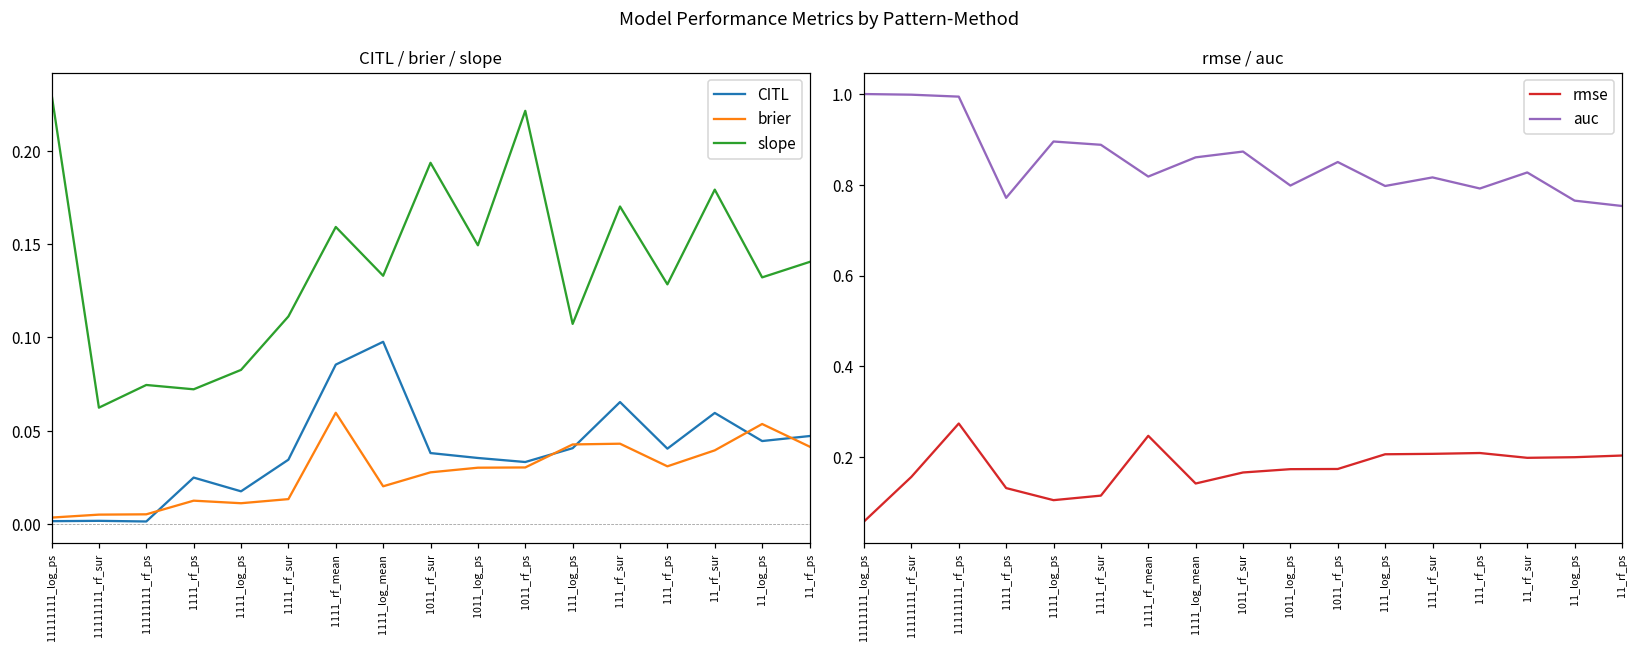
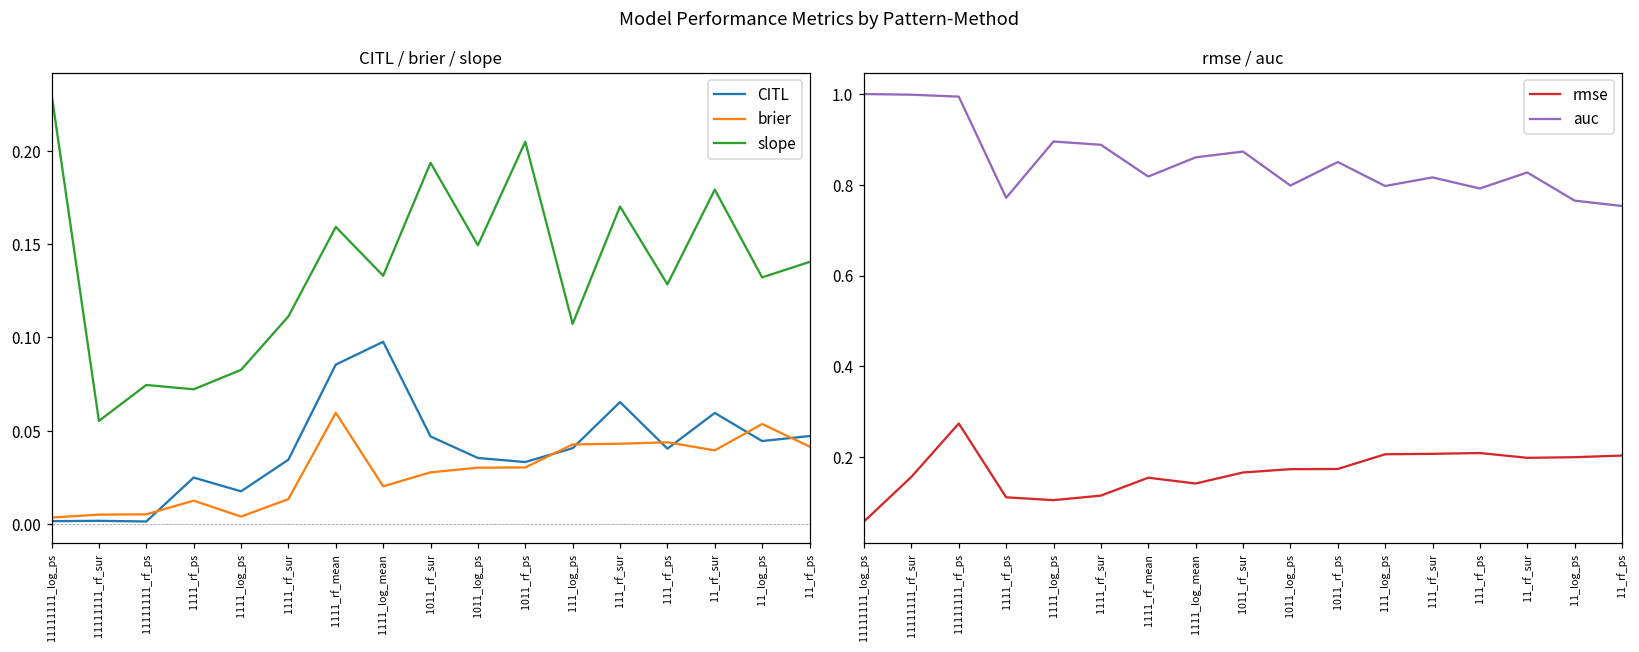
  {
    "CITL / brier / slope": {
      "CITL": {
        "11111111_log_ps": 0.001,
        "11111111_rf_sur": 0.002,
        "11111111_rf_ps": 0.001,
        "1111_rf_ps": 0.025,
        "1111_log_ps": 0.017,
        "1111_rf_sur": 0.034,
        "1111_rf_mean": 0.085,
        "1111_log_mean": 0.098,
-       "1011_rf_sur": 0.038,
+       "1011_rf_sur": 0.047,
        "1011_log_ps": 0.035,
        "1011_rf_ps": 0.033,
        "111_log_ps": 0.041,
        "111_rf_sur": 0.065,
        "111_rf_ps": 0.040,
        "11_rf_sur": 0.060,
        "11_log_ps": 0.044,
        "11_rf_ps": 0.047
      },
      "brier": {
        "11111111_log_ps": 0.003,
        "11111111_rf_sur": 0.005,
        "11111111_rf_ps": 0.005,
        "1111_rf_ps": 0.012,
-       "1111_log_ps": 0.011,
+       "1111_log_ps": 0.004,
        "1111_rf_sur": 0.013,
        "1111_rf_mean": 0.060,
        "1111_log_mean": 0.020,
        "1011_rf_sur": 0.028,
        "1011_log_ps": 0.030,
        "1011_rf_ps": 0.030,
        "111_log_ps": 0.043,
        "111_rf_sur": 0.043,
-       "111_rf_ps": 0.031,
+       "111_rf_ps": 0.044,
        "11_rf_sur": 0.039,
        "11_log_ps": 0.054,
        "11_rf_ps": 0.041
      },
      "slope": {
        "11111111_log_ps": 0.231,
-       "11111111_rf_sur": 0.062,
+       "11111111_rf_sur": 0.055,
        "11111111_rf_ps": 0.075,
        "1111_rf_ps": 0.072,
        "1111_log_ps": 0.083,
        "1111_rf_sur": 0.111,
        "1111_rf_mean": 0.159,
        "1111_log_mean": 0.133,
        "1011_rf_sur": 0.194,
        "1011_log_ps": 0.149,
-       "1011_rf_ps": 0.222,
+       "1011_rf_ps": 0.205,
        "111_log_ps": 0.107,
        "111_rf_sur": 0.170,
        "111_rf_ps": 0.128,
        "11_rf_sur": 0.179,
        "11_log_ps": 0.132,
        "11_rf_ps": 0.141
      }
    },
    "rmse / auc": {
      "rmse": {
        "11111111_log_ps": 0.06,
        "11111111_rf_sur": 0.16,
        "11111111_rf_ps": 0.27,
-       "1111_rf_ps": 0.13,
+       "1111_rf_ps": 0.11,
        "1111_log_ps": 0.11,
        "1111_rf_sur": 0.12,
-       "1111_rf_mean": 0.25,
+       "1111_rf_mean": 0.15,
        "1111_log_mean": 0.14,
        "1011_rf_sur": 0.17,
        "1011_log_ps": 0.17,
        "1011_rf_ps": 0.17,
        "111_log_ps": 0.21,
        "111_rf_sur": 0.21,
        "111_rf_ps": 0.21,
        "11_rf_sur": 0.20,
        "11_log_ps": 0.20,
        "11_rf_ps": 0.20
      },
      "auc": {
        "11111111_log_ps": 1.00,
        "11111111_rf_sur": 1.00,
        "11111111_rf_ps": 0.99,
        "1111_rf_ps": 0.77,
        "1111_log_ps": 0.90,
        "1111_rf_sur": 0.89,
        "1111_rf_mean": 0.82,
        "1111_log_mean": 0.86,
        "1011_rf_sur": 0.87,
        "1011_log_ps": 0.80,
        "1011_rf_ps": 0.85,
        "111_log_ps": 0.80,
        "111_rf_sur": 0.82,
        "111_rf_ps": 0.79,
        "11_rf_sur": 0.83,
        "11_log_ps": 0.77,
        "11_rf_ps": 0.75
      }
    }
  }
